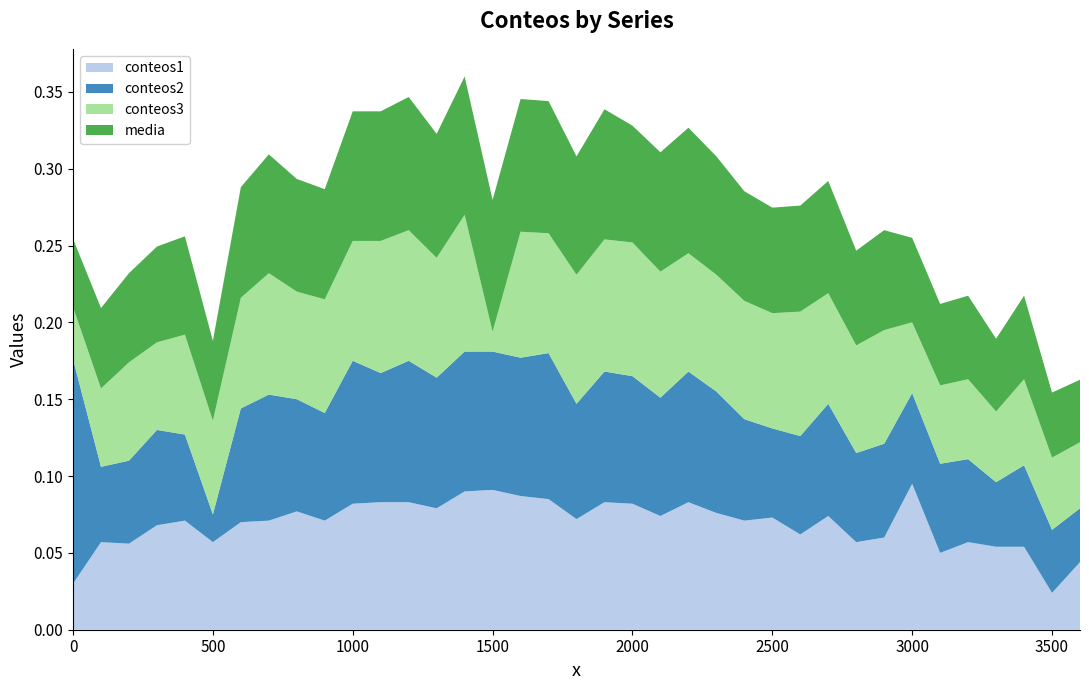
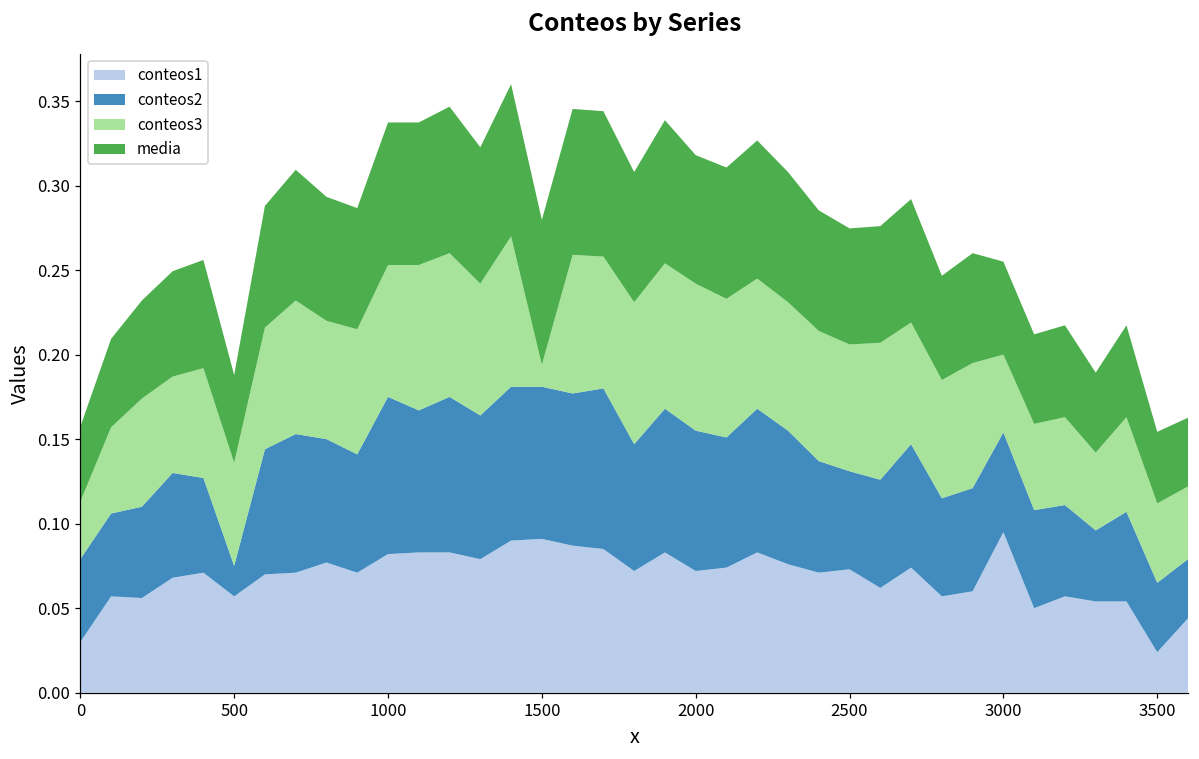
  {
    "conteos1": {
      "0": 0.030,
      "500": 0.057,
      "1000": 0.082,
      "1500": 0.091,
-     "2000": 0.082,
+     "2000": 0.072,
      "2500": 0.073,
      "3000": 0.095,
      "3500": 0.024
    },
    "conteos2": {
-     "0": 0.146,
+     "0": 0.049,
      "500": 0.018,
      "1000": 0.093,
      "1500": 0.090,
      "2000": 0.083,
      "2500": 0.058,
      "3000": 0.059,
      "3500": 0.041
    },
    "conteos3": {
      "0": 0.034,
      "500": 0.061,
      "1000": 0.078,
      "1500": 0.013,
      "2000": 0.087,
      "2500": 0.075,
      "3000": 0.046,
      "3500": 0.047
    },
    "media": {
      "0": 0.044,
      "500": 0.052,
      "1000": 0.084,
      "1500": 0.086,
      "2000": 0.076,
      "2500": 0.069,
      "3000": 0.055,
      "3500": 0.042
    }
  }
